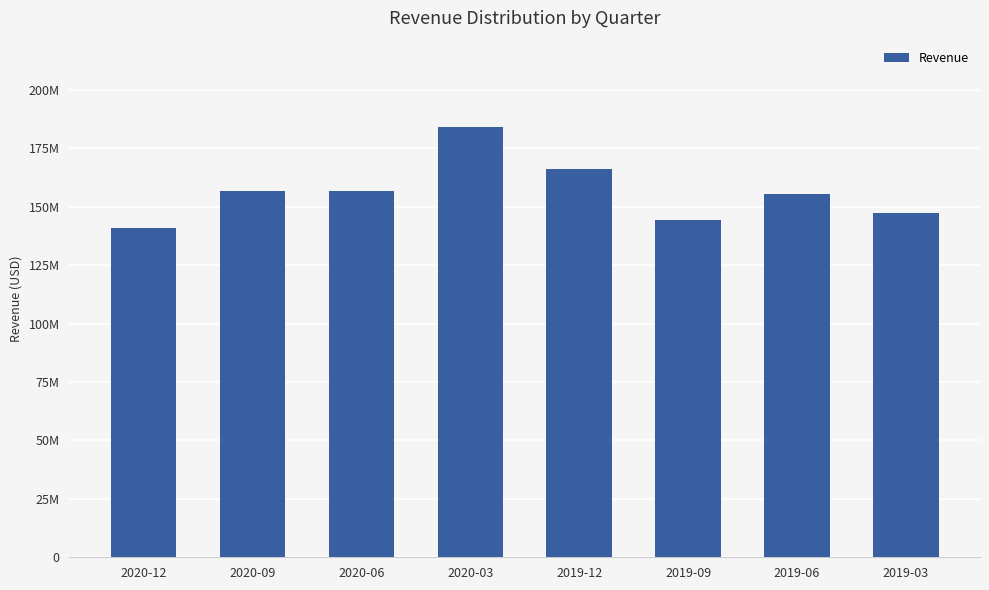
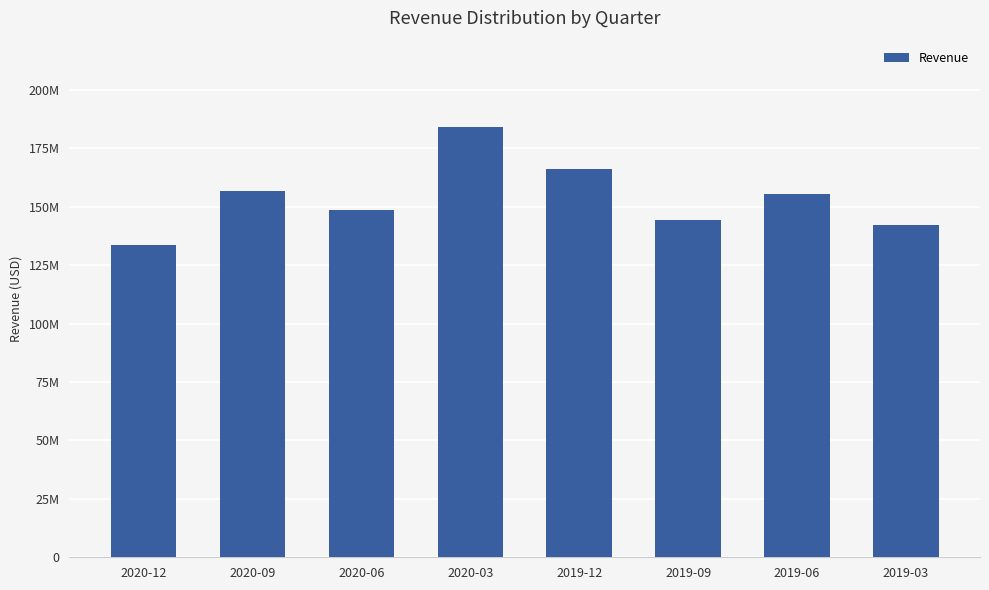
  {
-   "2020-12": 141000000,
+   "2020-12": 134000000,
    "2020-09": 157000000,
-   "2020-06": 157000000,
+   "2020-06": 149000000,
    "2020-03": 184000000,
    "2019-12": 166000000,
    "2019-09": 144000000,
    "2019-06": 155000000,
-   "2019-03": 147000000
+   "2019-03": 142000000
  }
